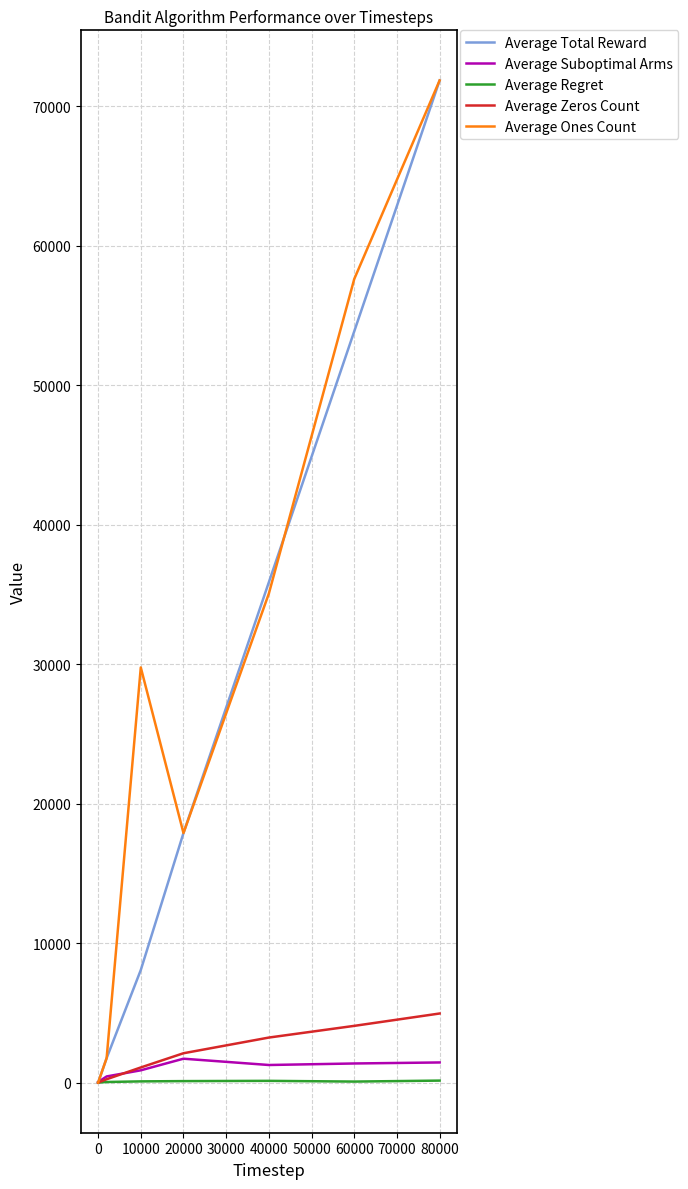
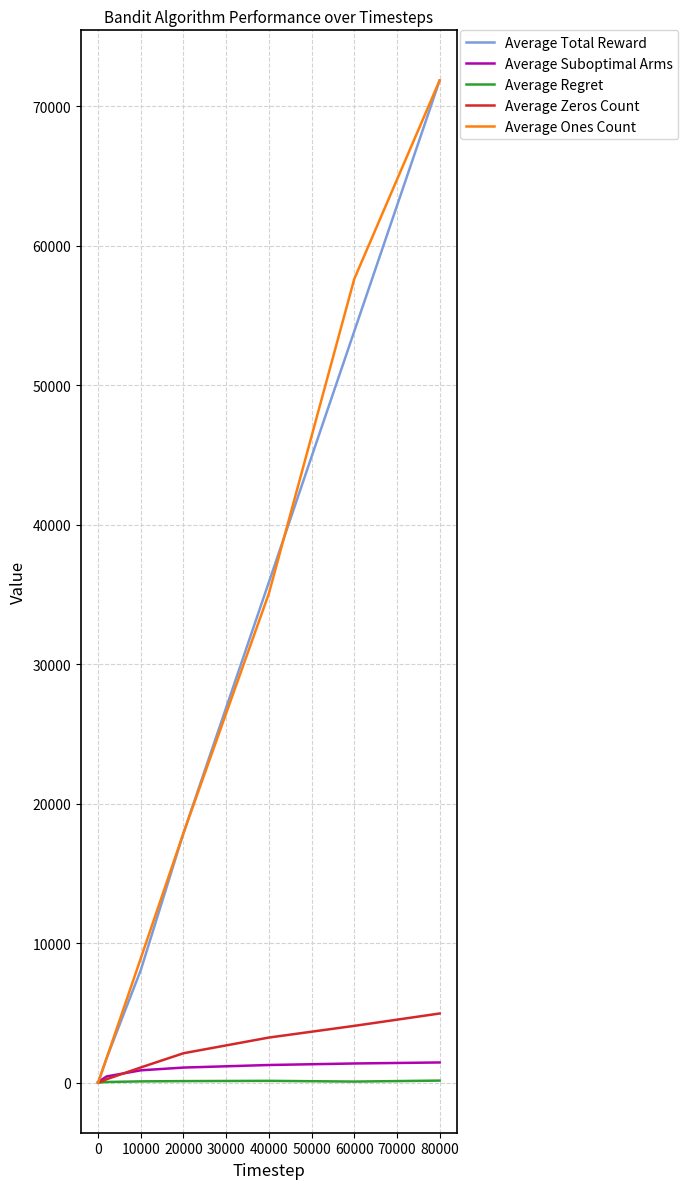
  {
    "Average Total Reward": {
      "10000": 8100,
      "40000": 35900,
      "60000": 53900
    },
    "Average Suboptimal Arms": {
      "10000": 900,
-     "20000": 1700,
+     "20000": 1100,
      "40000": 1300,
      "60000": 1400,
      "80000": 1400
    },
    "Average Regret": {
      "10000": 100,
      "20000": 100,
      "40000": 100,
      "60000": 100,
      "80000": 100
    },
    "Average Zeros Count": {
      "10000": 1100,
      "20000": 2100,
      "40000": 3200,
      "60000": 4100,
      "80000": 5000
    },
    "Average Ones Count": {
-     "10000": 29800,
+     "10000": 8900,
      "40000": 35100,
      "60000": 57600
    }
  }
